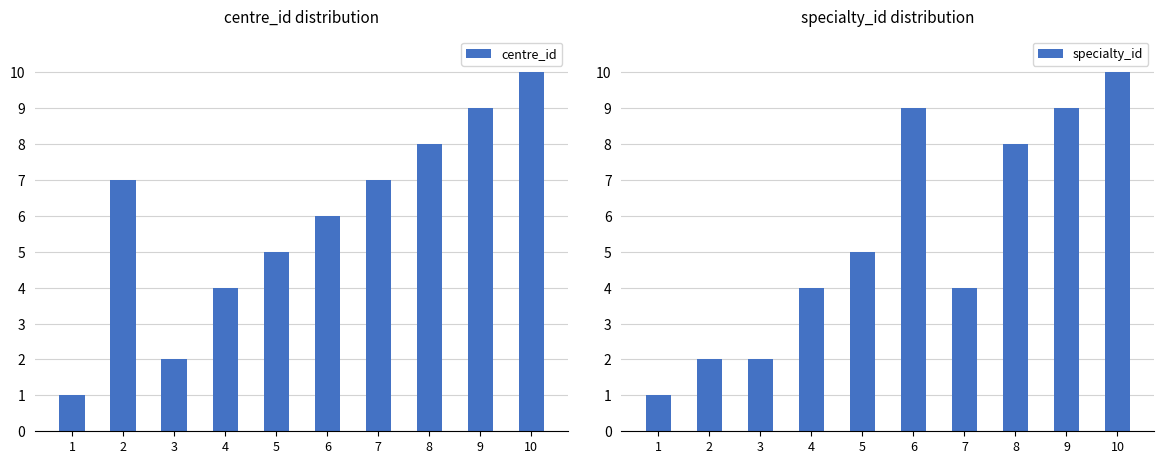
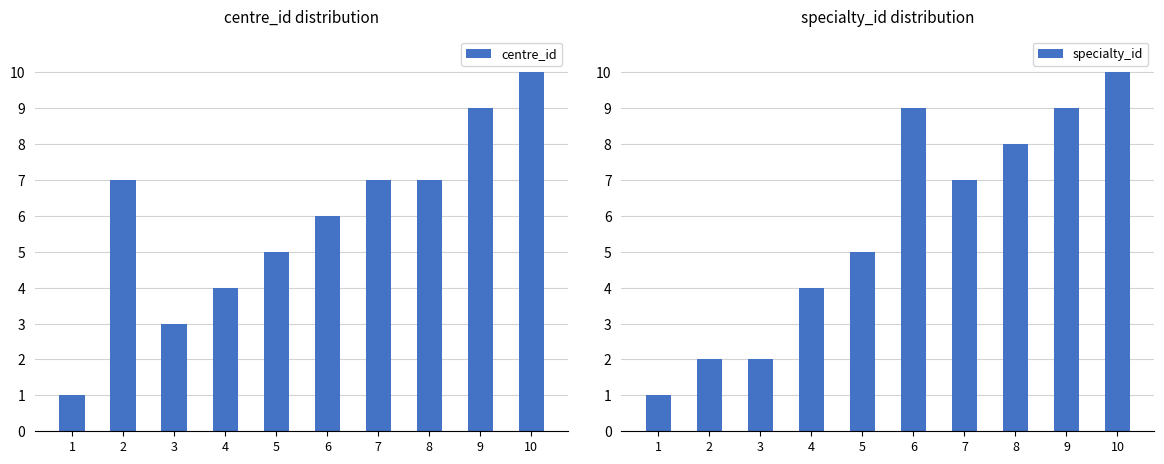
  {
    "centre_id distribution": {
      "1": 1,
      "2": 7,
-     "3": 2,
+     "3": 3,
      "4": 4,
      "5": 5,
      "6": 6,
      "7": 7,
-     "8": 8,
+     "8": 7,
      "9": 9,
      "10": 10
    },
    "specialty_id distribution": {
      "1": 1,
      "2": 2,
      "3": 2,
      "4": 4,
      "5": 5,
      "6": 9,
-     "7": 4,
+     "7": 7,
      "8": 8,
      "9": 9,
      "10": 10
    }
  }
